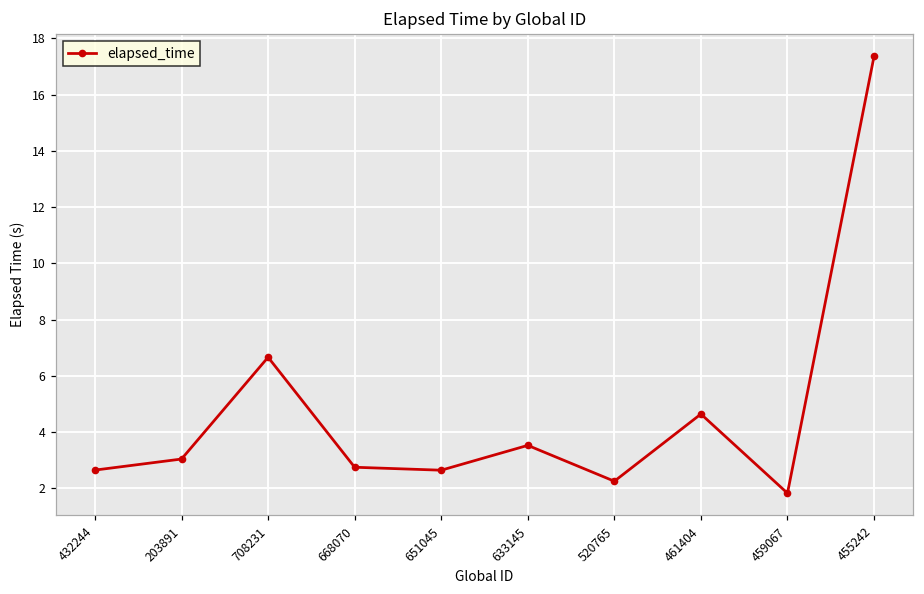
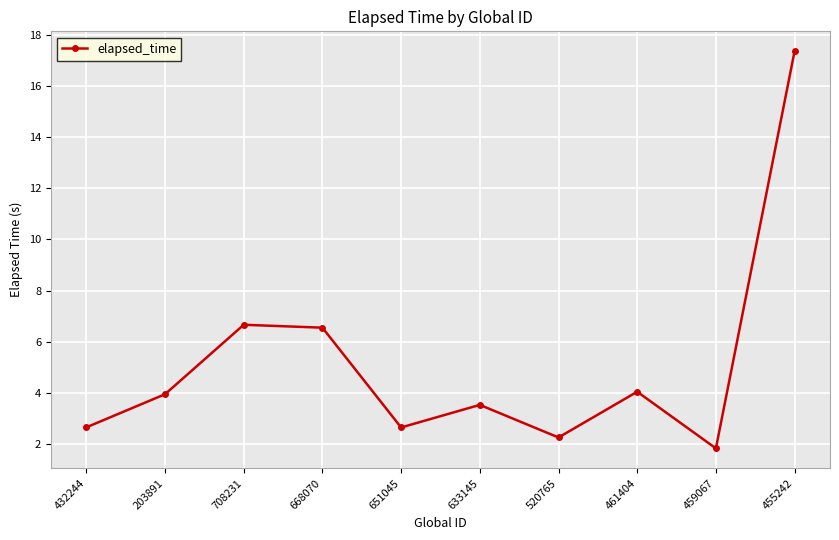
  {
    "432244": 2.7,
-   "203891": 3.0,
+   "203891": 3.9,
    "708231": 6.7,
-   "668070": 2.8,
+   "668070": 6.5,
    "651045": 2.6,
    "633145": 3.5,
    "520765": 2.3,
-   "461404": 4.6,
+   "461404": 4.0,
    "459067": 1.8,
    "455242": 17.4
  }
